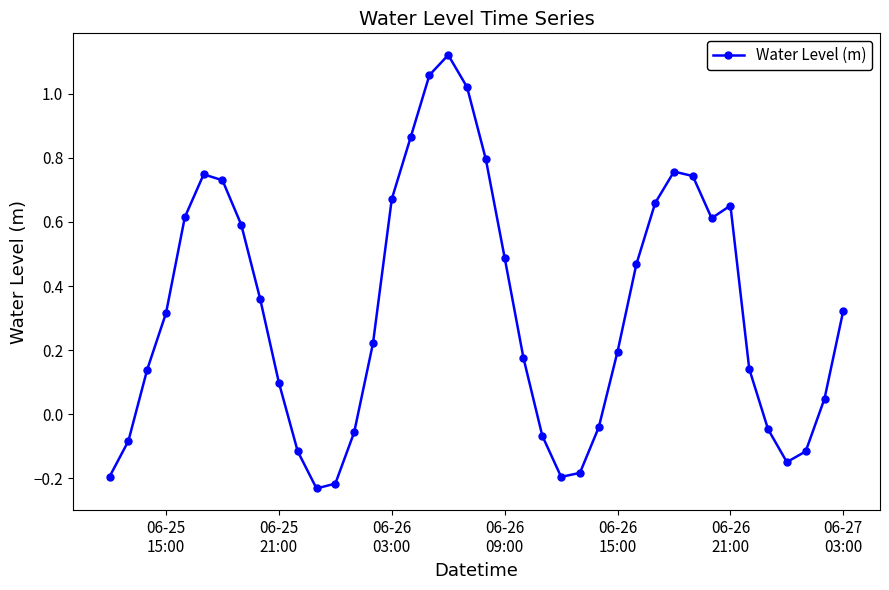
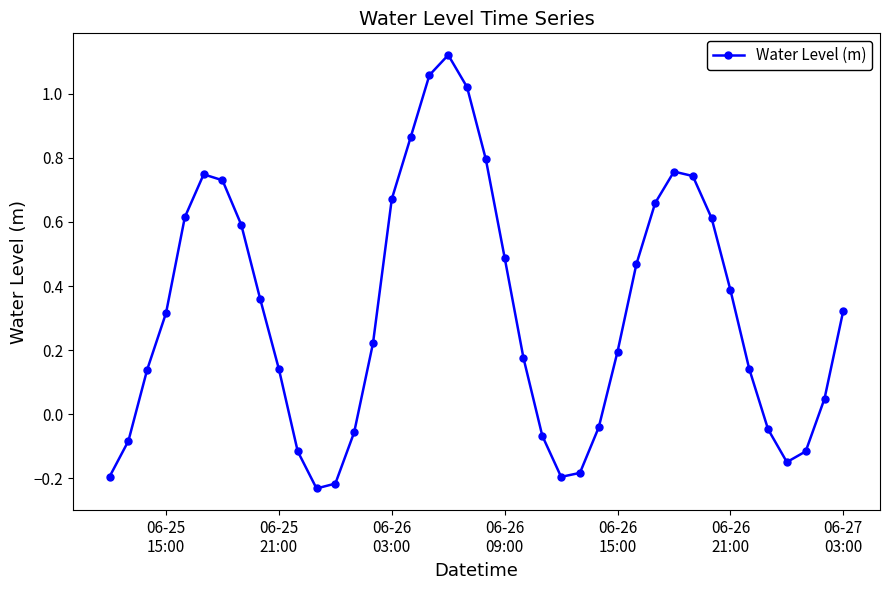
  {
    "06-25 15:00": 0.32,
-   "06-25 21:00": 0.10,
+   "06-25 21:00": 0.14,
    "06-26 03:00": 0.67,
    "06-26 09:00": 0.49,
    "06-26 15:00": 0.20,
-   "06-26 21:00": 0.65,
+   "06-26 21:00": 0.39,
    "06-27 03:00": 0.32
  }
